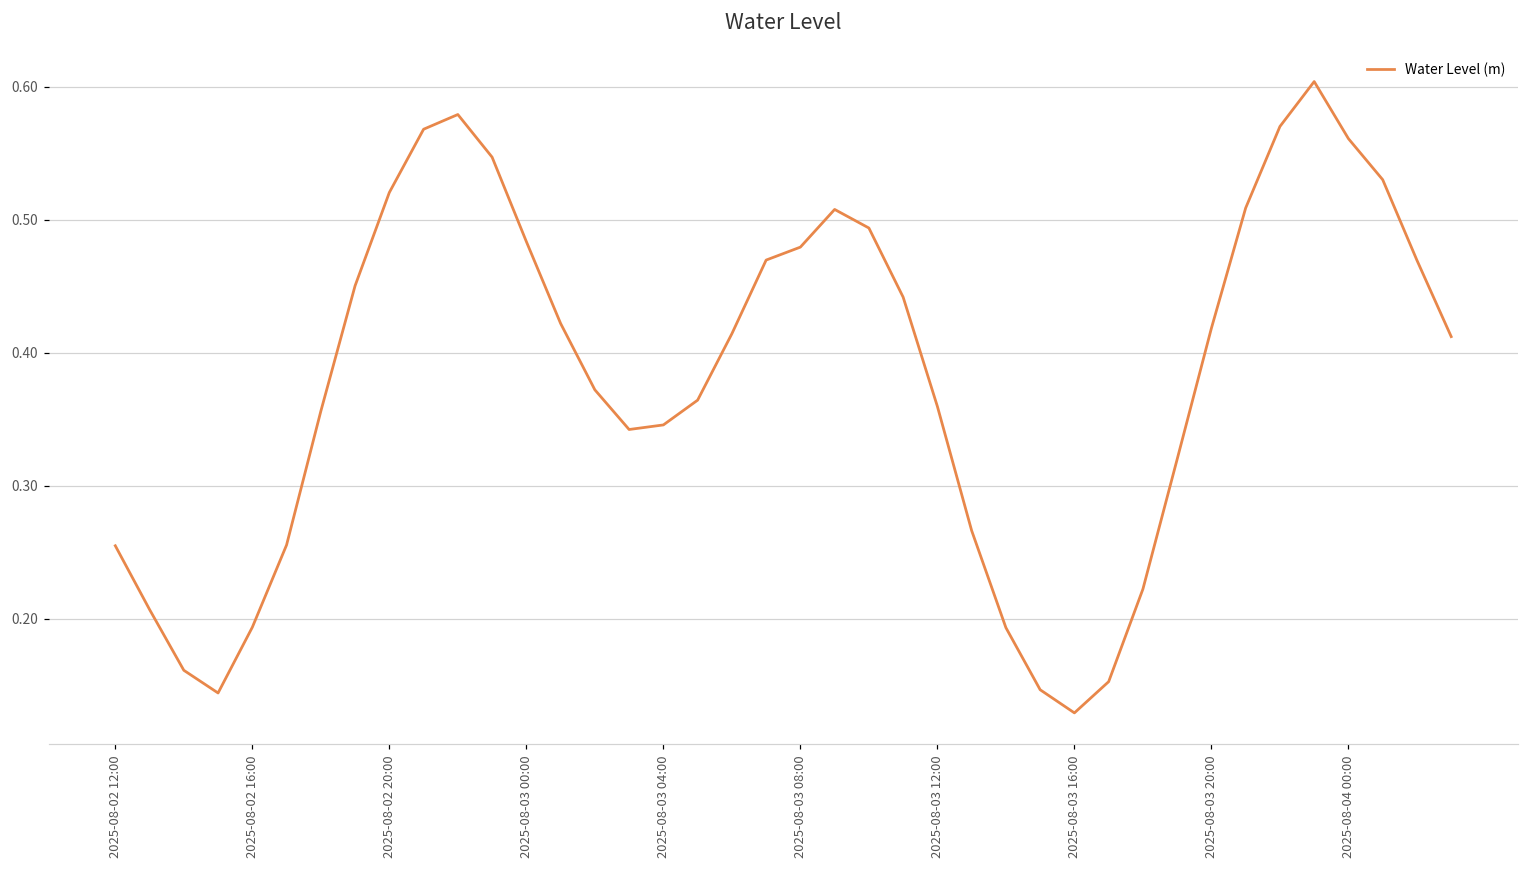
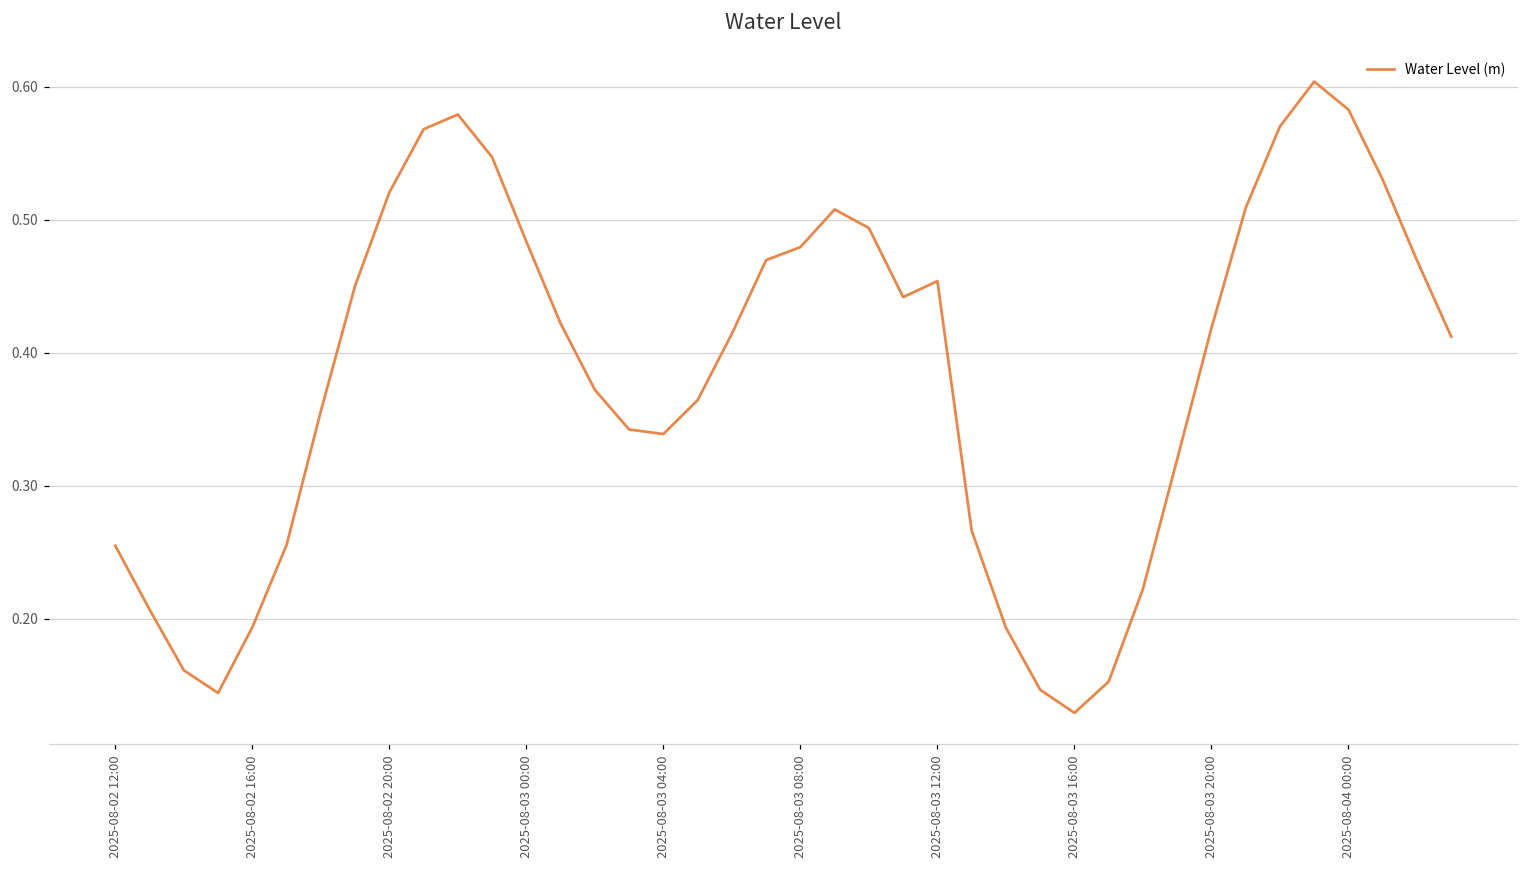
  {
    "2025-08-02 12:00": 0.255,
    "2025-08-02 16:00": 0.193,
    "2025-08-02 20:00": 0.521,
    "2025-08-03 00:00": 0.484,
-   "2025-08-03 04:00": 0.346,
+   "2025-08-03 04:00": 0.339,
    "2025-08-03 08:00": 0.479,
-   "2025-08-03 12:00": 0.360,
+   "2025-08-03 12:00": 0.454,
    "2025-08-03 16:00": 0.129,
    "2025-08-03 20:00": 0.418,
-   "2025-08-04 00:00": 0.561
+   "2025-08-04 00:00": 0.583
  }
